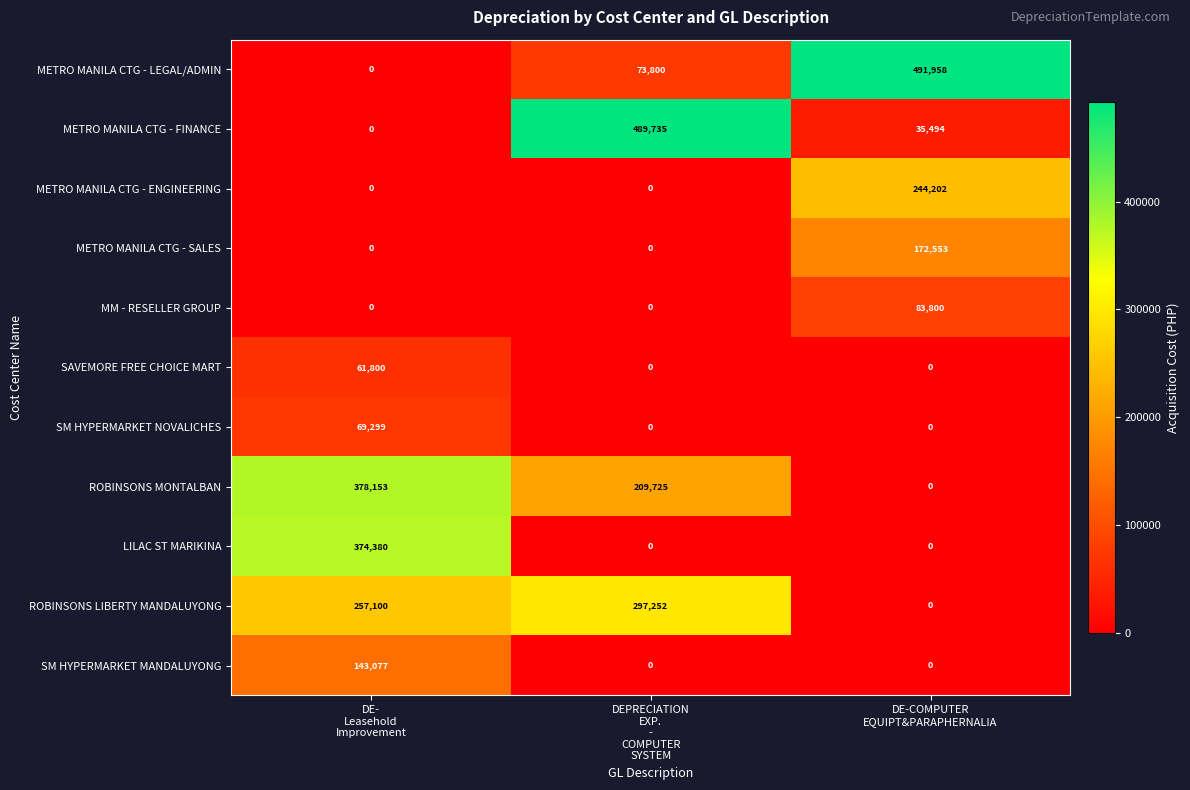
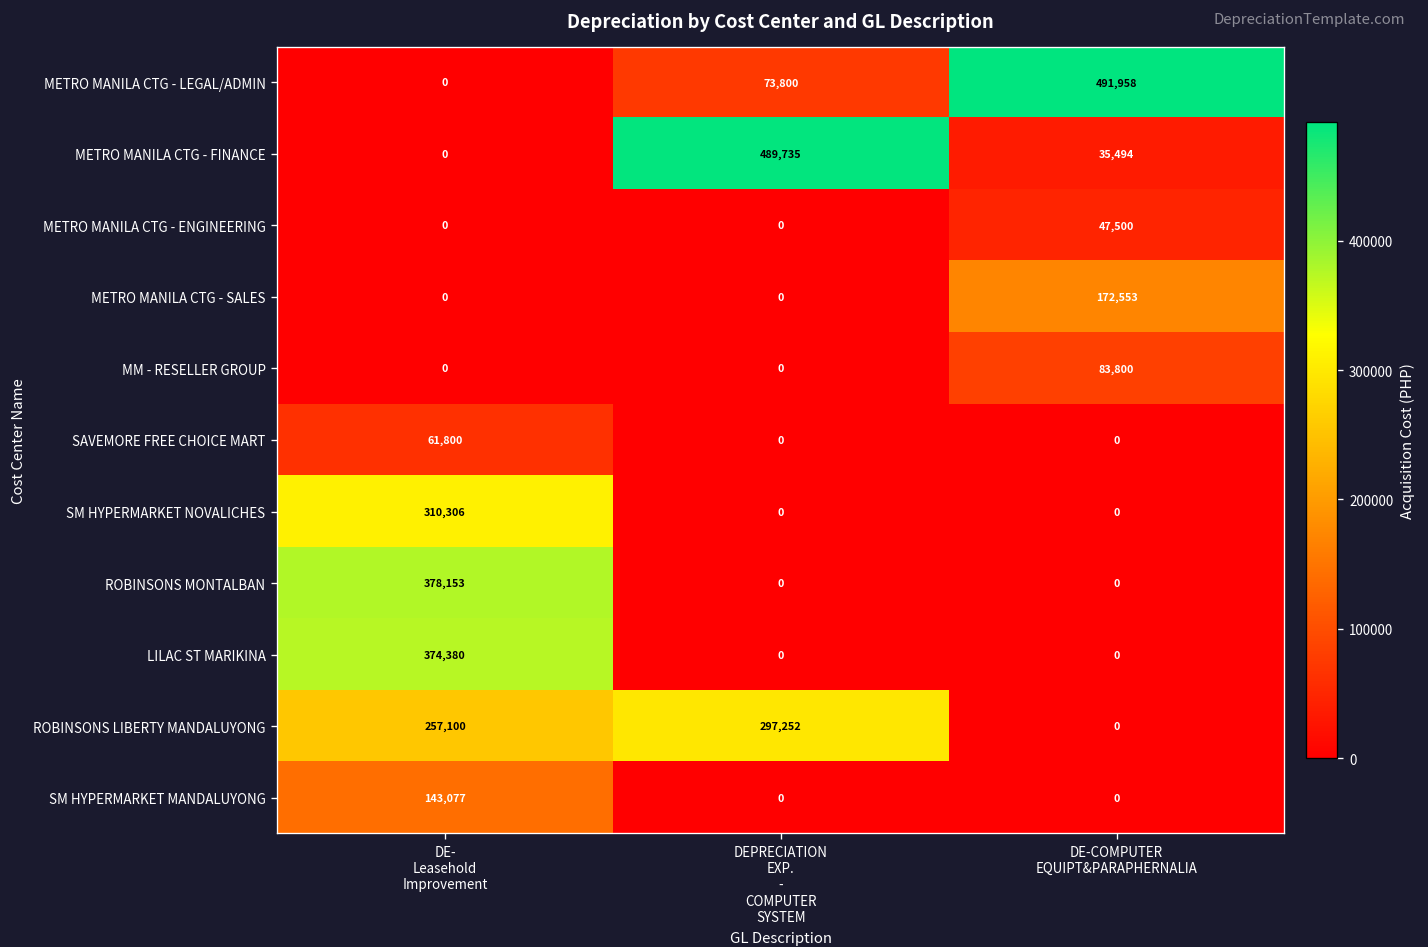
  {
    "METRO MANILA CTG - LEGAL/ADMIN": {
      "DE- Leasehold Improvement": "0",
      "DEPRECIATION EXP. - COMPUTER SYSTEM": "73,800",
      "DE-COMPUTER EQUIPT&PARAPHERNALIA": "491,958"
    },
    "METRO MANILA CTG - FINANCE": {
      "DE- Leasehold Improvement": "0",
      "DEPRECIATION EXP. - COMPUTER SYSTEM": "489,735",
      "DE-COMPUTER EQUIPT&PARAPHERNALIA": "35,494"
    },
    "METRO MANILA CTG - ENGINEERING": {
      "DE- Leasehold Improvement": "0",
      "DEPRECIATION EXP. - COMPUTER SYSTEM": "0",
-     "DE-COMPUTER EQUIPT&PARAPHERNALIA": "244,202"
+     "DE-COMPUTER EQUIPT&PARAPHERNALIA": "47,500"
    },
    "METRO MANILA CTG - SALES": {
      "DE- Leasehold Improvement": "0",
      "DEPRECIATION EXP. - COMPUTER SYSTEM": "0",
      "DE-COMPUTER EQUIPT&PARAPHERNALIA": "172,553"
    },
    "MM - RESELLER GROUP": {
      "DE- Leasehold Improvement": "0",
      "DEPRECIATION EXP. - COMPUTER SYSTEM": "0",
      "DE-COMPUTER EQUIPT&PARAPHERNALIA": "83,800"
    },
    "SAVEMORE FREE CHOICE MART": {
      "DE- Leasehold Improvement": "61,800",
      "DEPRECIATION EXP. - COMPUTER SYSTEM": "0",
      "DE-COMPUTER EQUIPT&PARAPHERNALIA": "0"
    },
    "SM HYPERMARKET NOVALICHES": {
-     "DE- Leasehold Improvement": "69,299",
+     "DE- Leasehold Improvement": "310,306",
      "DEPRECIATION EXP. - COMPUTER SYSTEM": "0",
      "DE-COMPUTER EQUIPT&PARAPHERNALIA": "0"
    },
    "ROBINSONS MONTALBAN": {
      "DE- Leasehold Improvement": "378,153",
-     "DEPRECIATION EXP. - COMPUTER SYSTEM": "209,725",
+     "DEPRECIATION EXP. - COMPUTER SYSTEM": "0",
      "DE-COMPUTER EQUIPT&PARAPHERNALIA": "0"
    },
    "LILAC ST MARIKINA": {
      "DE- Leasehold Improvement": "374,380",
      "DEPRECIATION EXP. - COMPUTER SYSTEM": "0",
      "DE-COMPUTER EQUIPT&PARAPHERNALIA": "0"
    },
    "ROBINSONS LIBERTY MANDALUYONG": {
      "DE- Leasehold Improvement": "257,100",
      "DEPRECIATION EXP. - COMPUTER SYSTEM": "297,252",
      "DE-COMPUTER EQUIPT&PARAPHERNALIA": "0"
    },
    "SM HYPERMARKET MANDALUYONG": {
      "DE- Leasehold Improvement": "143,077",
      "DEPRECIATION EXP. - COMPUTER SYSTEM": "0",
      "DE-COMPUTER EQUIPT&PARAPHERNALIA": "0"
    }
  }
